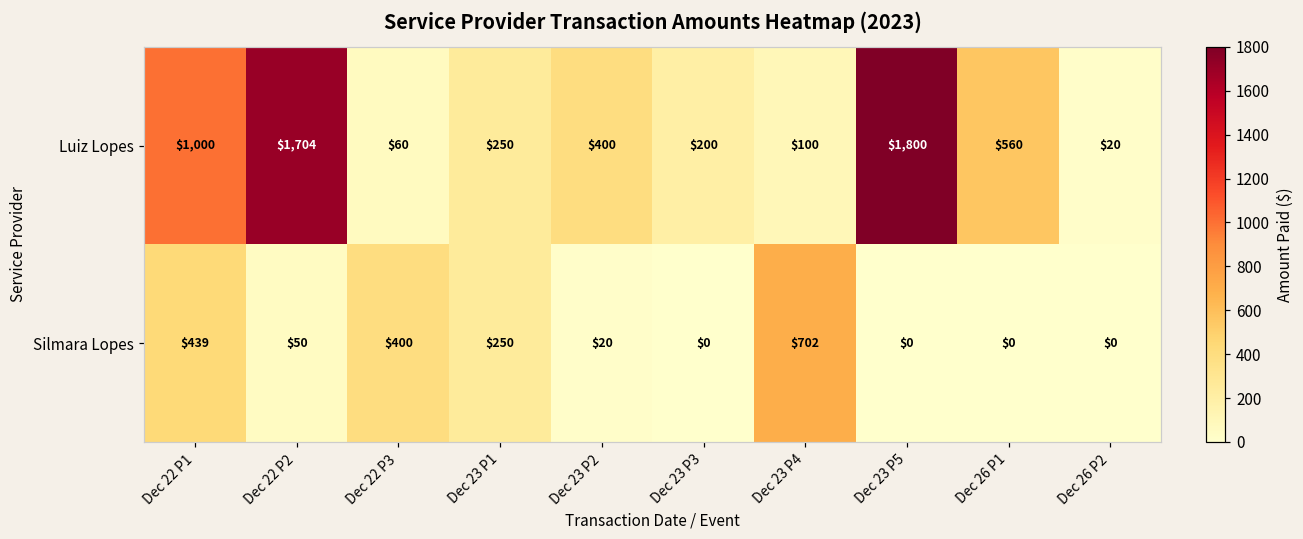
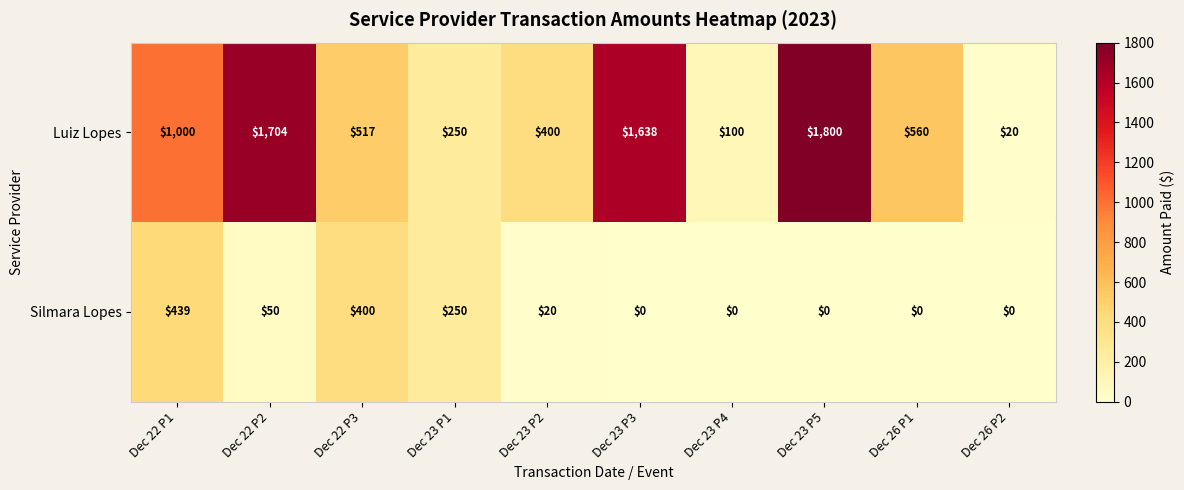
  {
    "Luiz Lopes": {
      "Dec 22 P1": "$1,000",
      "Dec 22 P2": "$1,704",
-     "Dec 22 P3": "$60",
+     "Dec 22 P3": "$517",
      "Dec 23 P1": "$250",
      "Dec 23 P2": "$400",
-     "Dec 23 P3": "$200",
+     "Dec 23 P3": "$1,638",
      "Dec 23 P4": "$100",
      "Dec 23 P5": "$1,800",
      "Dec 26 P1": "$560",
      "Dec 26 P2": "$20"
    },
    "Silmara Lopes": {
      "Dec 22 P1": "$439",
      "Dec 22 P2": "$50",
      "Dec 22 P3": "$400",
      "Dec 23 P1": "$250",
      "Dec 23 P2": "$20",
      "Dec 23 P3": "$0",
-     "Dec 23 P4": "$702",
+     "Dec 23 P4": "$0",
      "Dec 23 P5": "$0",
      "Dec 26 P1": "$0",
      "Dec 26 P2": "$0"
    }
  }
